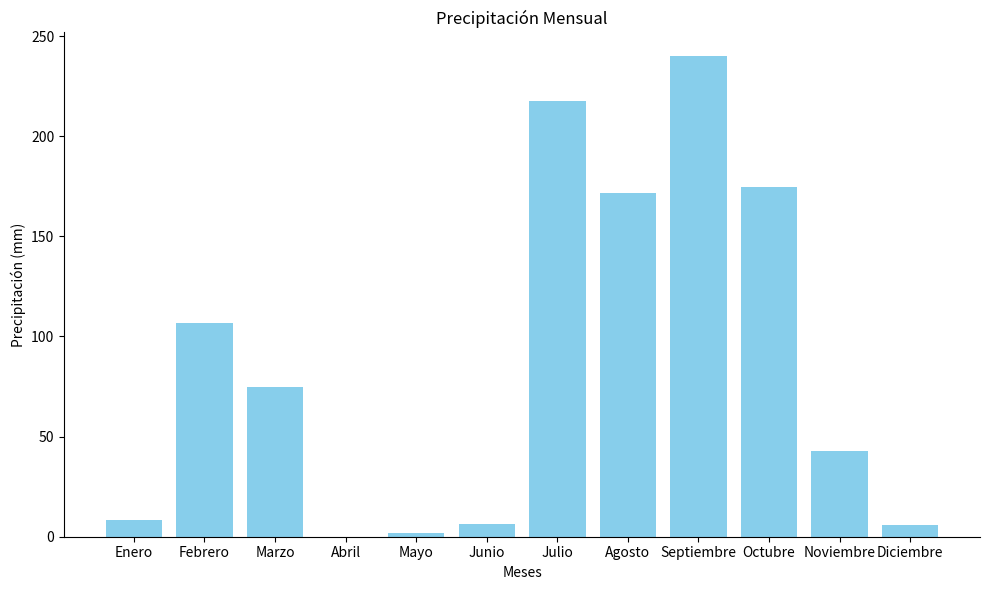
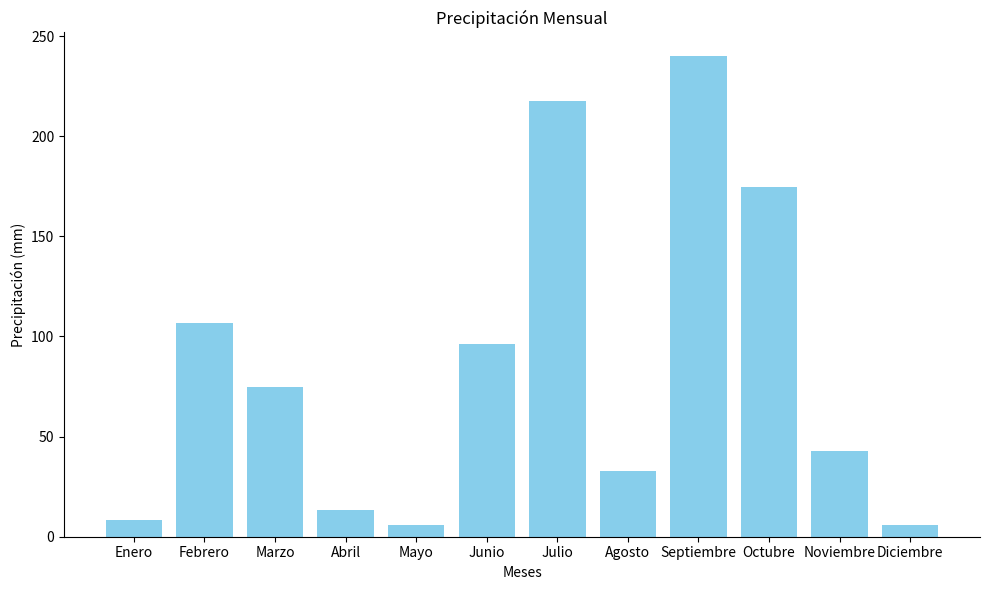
  {
    "Enero": 8,
    "Febrero": 107,
    "Marzo": 75,
-   "Abril": 0,
-   "Mayo": 2,
-   "Junio": 6,
+   "Abril": 13,
+   "Mayo": 6,
+   "Junio": 96,
    "Julio": 218,
-   "Agosto": 172,
+   "Agosto": 33,
    "Septiembre": 240,
    "Octubre": 175,
    "Noviembre": 43,
    "Diciembre": 6
  }
